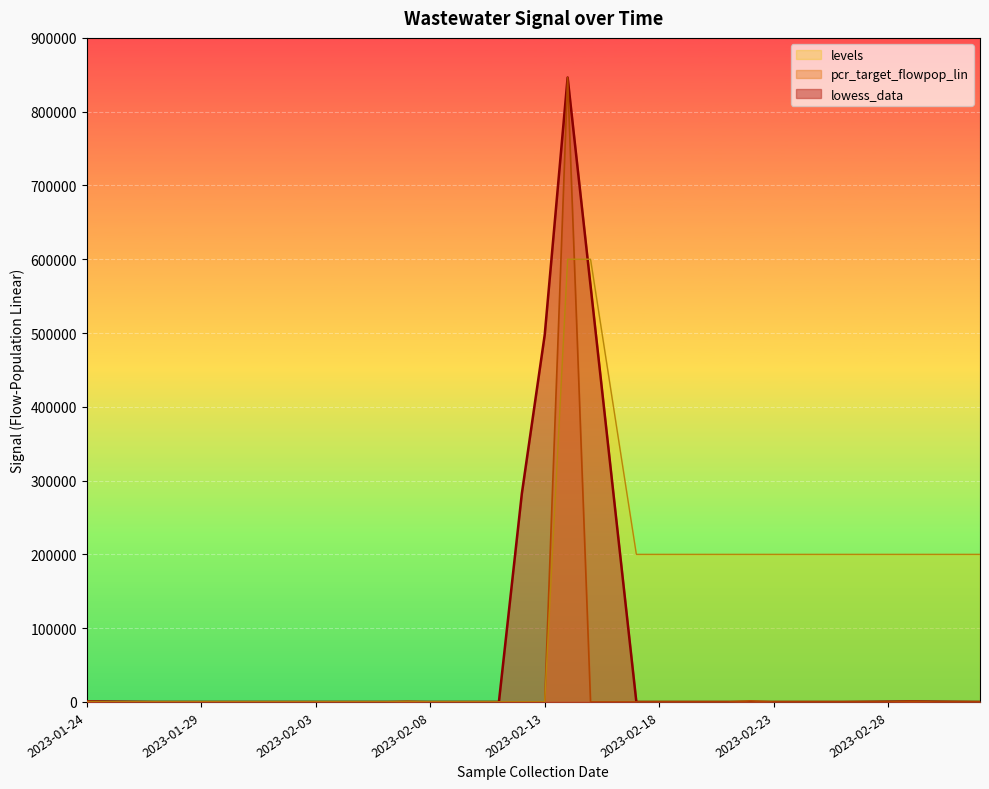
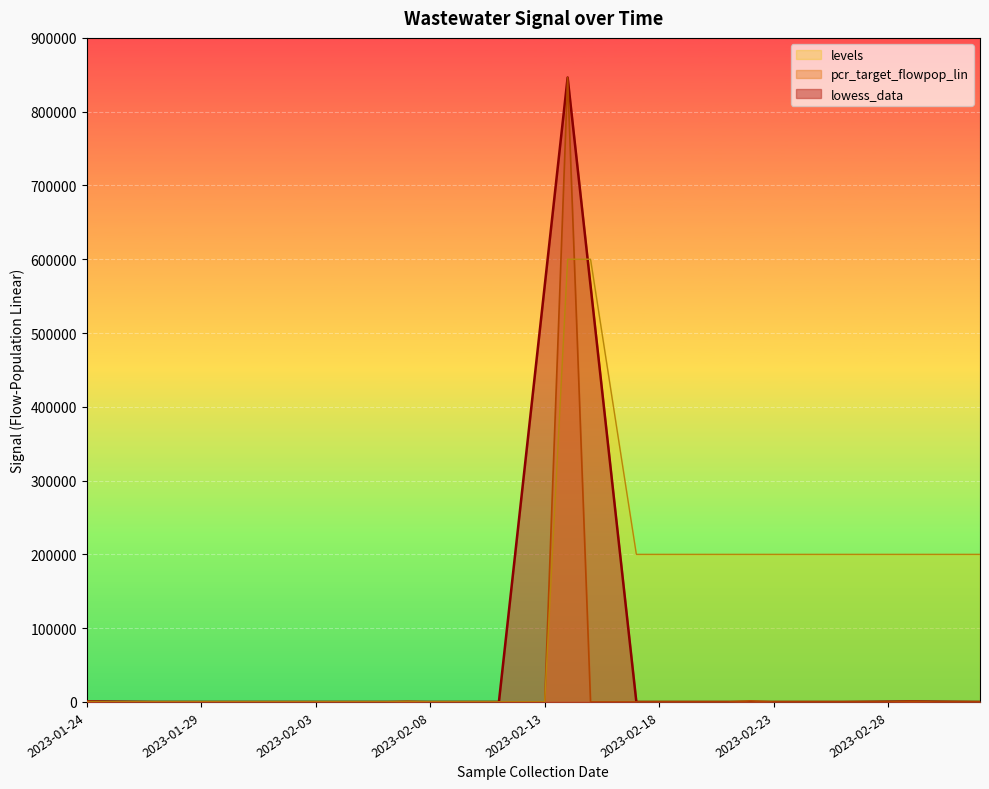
  {
    "lowess_data": {
-     "2023-02-13": 500000
+     "2023-02-13": 560000
    }
  }
